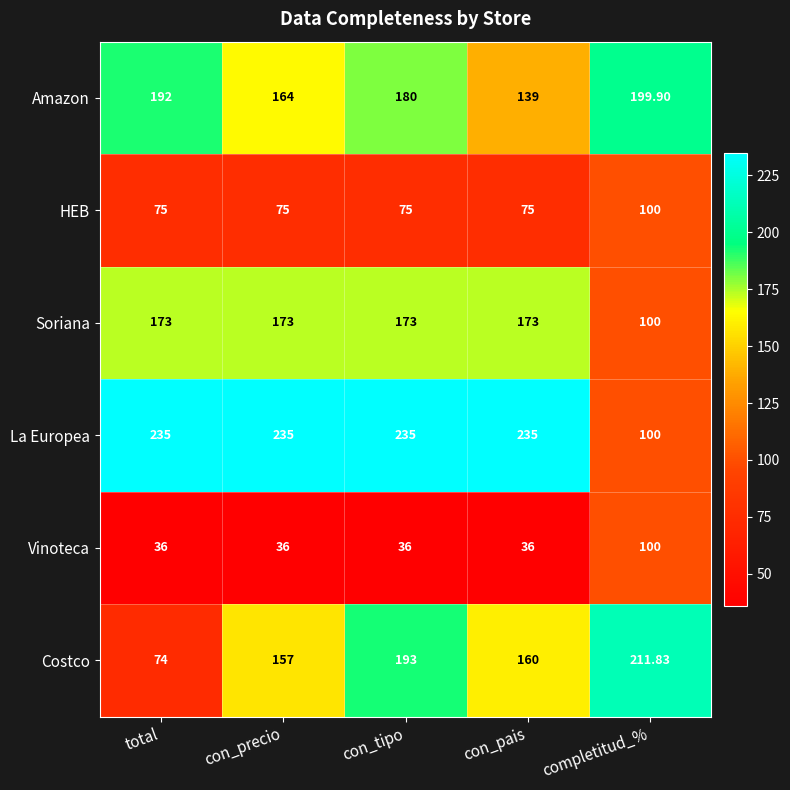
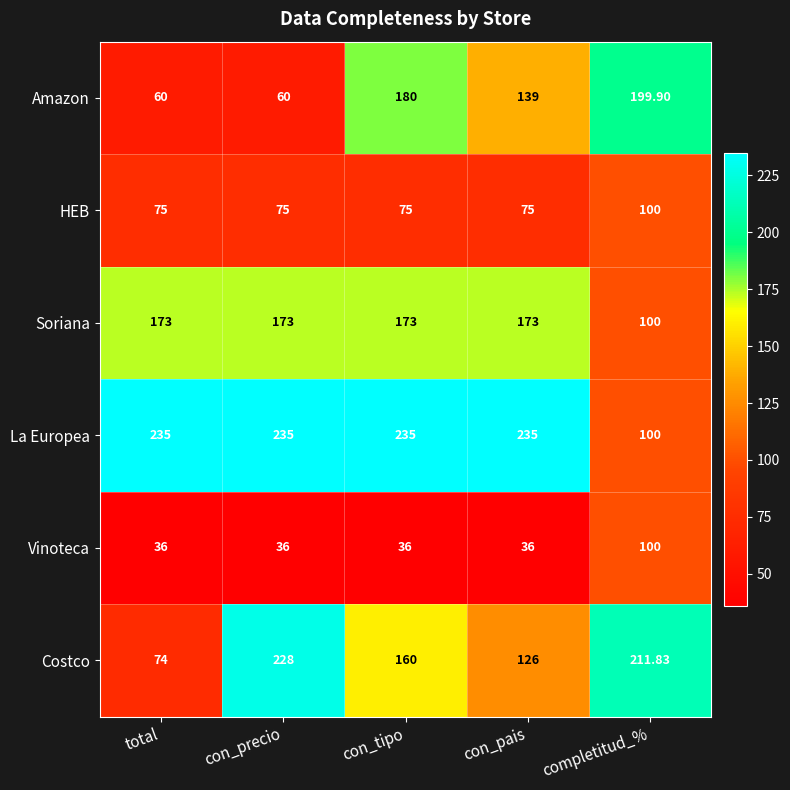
  {
    "Amazon": {
-     "total": 192,
-     "con_precio": 164,
+     "total": 60,
+     "con_precio": 60,
      "con_tipo": 180,
      "con_pais": 139,
      "completitud_%": 199.90
    },
    "HEB": {
      "total": 75,
      "con_precio": 75,
      "con_tipo": 75,
      "con_pais": 75,
      "completitud_%": 100
    },
    "Soriana": {
      "total": 173,
      "con_precio": 173,
      "con_tipo": 173,
      "con_pais": 173,
      "completitud_%": 100
    },
    "La Europea": {
      "total": 235,
      "con_precio": 235,
      "con_tipo": 235,
      "con_pais": 235,
      "completitud_%": 100
    },
    "Vinoteca": {
      "total": 36,
      "con_precio": 36,
      "con_tipo": 36,
      "con_pais": 36,
      "completitud_%": 100
    },
    "Costco": {
      "total": 74,
-     "con_precio": 157,
-     "con_tipo": 193,
-     "con_pais": 160,
+     "con_precio": 228,
+     "con_tipo": 160,
+     "con_pais": 126,
      "completitud_%": 211.83
    }
  }
